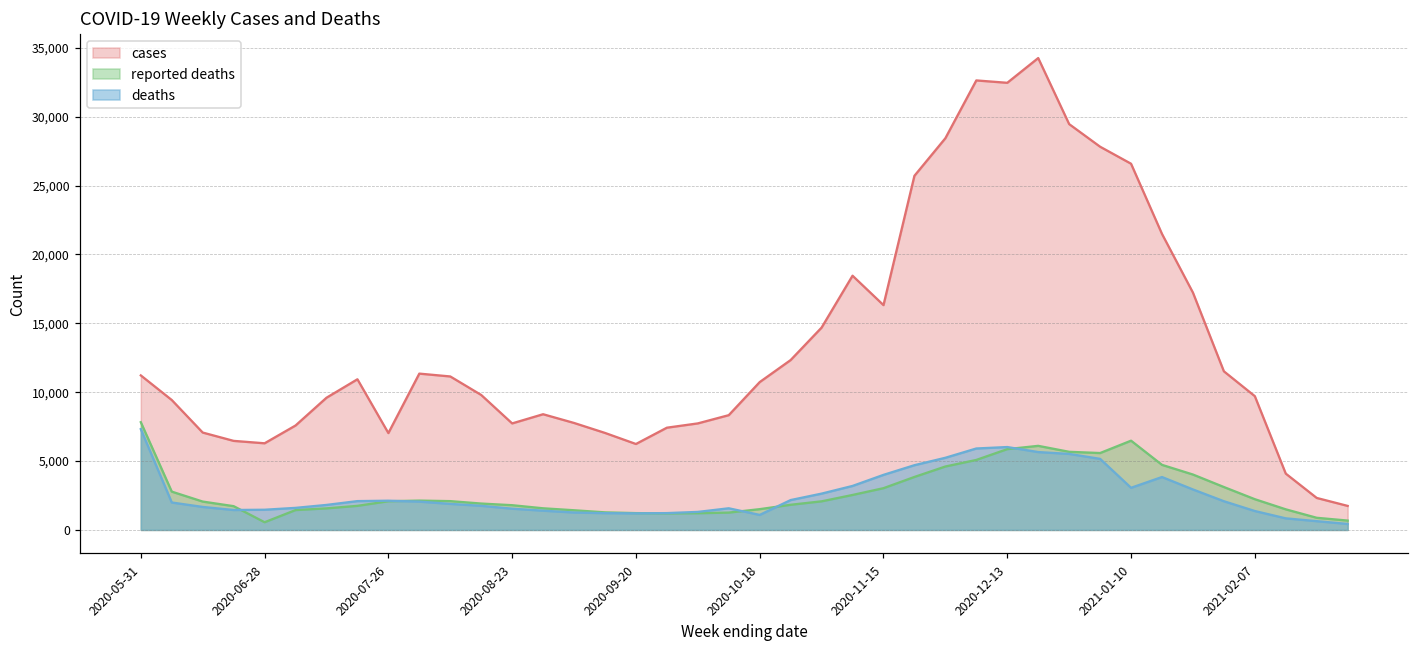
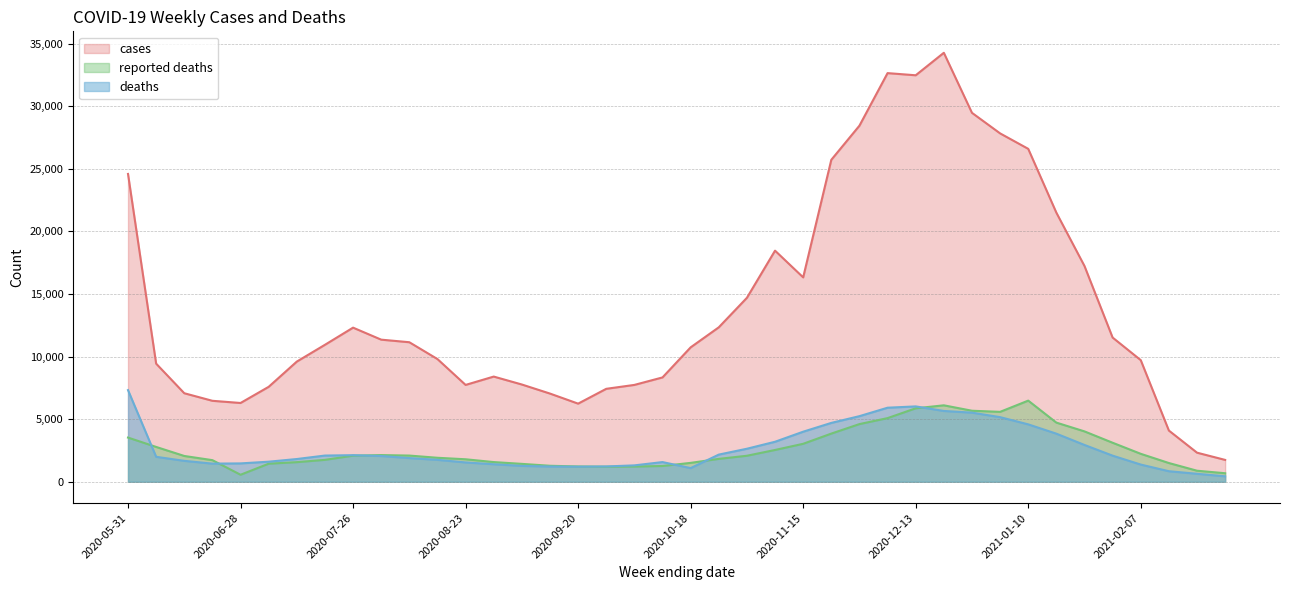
  {
    "cases": {
-     "2020-05-31": "11,200",
+     "2020-05-31": "24,600",
      "2020-06-28": "6,300",
-     "2020-07-26": "7,000",
+     "2020-07-26": "12,300",
      "2020-08-23": "7,700",
      "2020-09-20": "6,200",
      "2020-10-18": "10,700",
      "2020-11-15": "16,300",
      "2020-12-13": "32,500",
      "2021-01-10": "26,600",
      "2021-02-07": "9,700"
    },
    "reported deaths": {
-     "2020-05-31": "7,800",
+     "2020-05-31": "3,500",
      "2020-06-28": "600",
      "2020-08-23": "1,800",
      "2020-10-18": "1,500",
      "2020-11-15": "3,000",
      "2021-01-10": "6,500",
      "2021-02-07": "2,200"
    },
    "deaths": {
      "2020-05-31": "7,300",
      "2020-06-28": "1,500",
      "2020-08-23": "1,500",
      "2020-10-18": "1,100",
      "2020-11-15": "4,000",
-     "2021-01-10": "3,100",
+     "2021-01-10": "4,600",
      "2021-02-07": "1,400"
    }
  }
